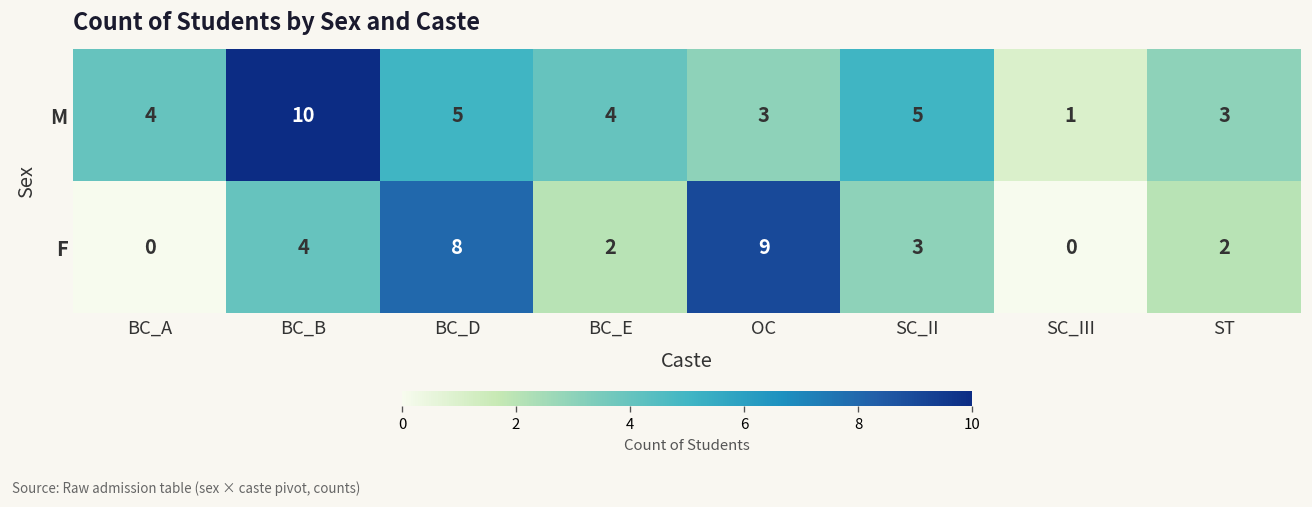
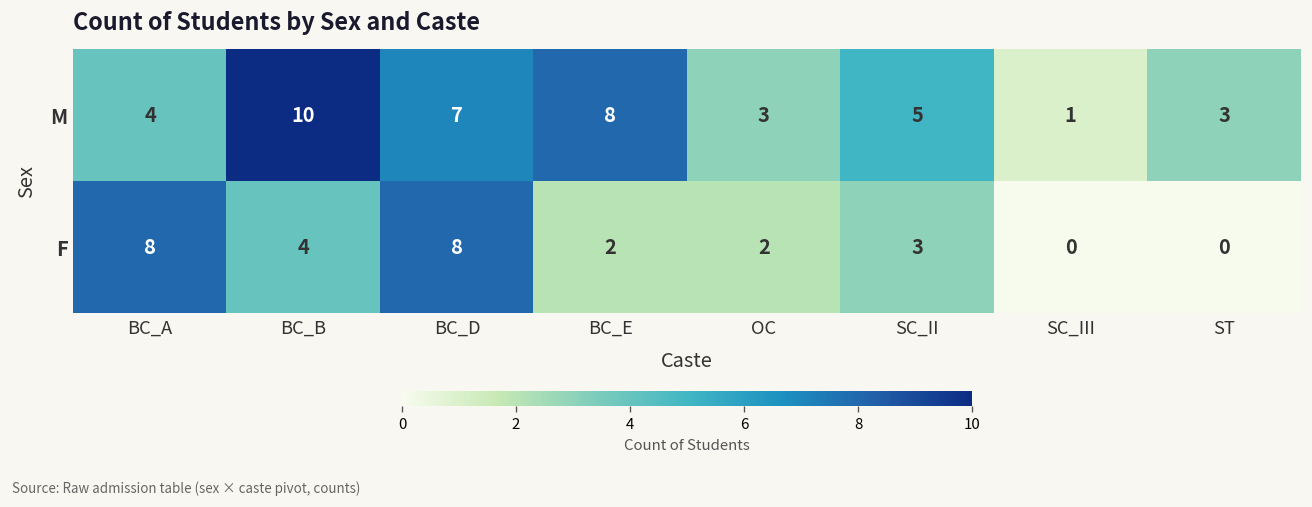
  {
    "M": {
      "BC_A": 4,
      "BC_B": 10,
-     "BC_D": 5,
-     "BC_E": 4,
+     "BC_D": 7,
+     "BC_E": 8,
      "OC": 3,
      "SC_II": 5,
      "SC_III": 1,
      "ST": 3
    },
    "F": {
-     "BC_A": 0,
+     "BC_A": 8,
      "BC_B": 4,
      "BC_D": 8,
      "BC_E": 2,
-     "OC": 9,
+     "OC": 2,
      "SC_II": 3,
      "SC_III": 0,
-     "ST": 2
+     "ST": 0
    }
  }
